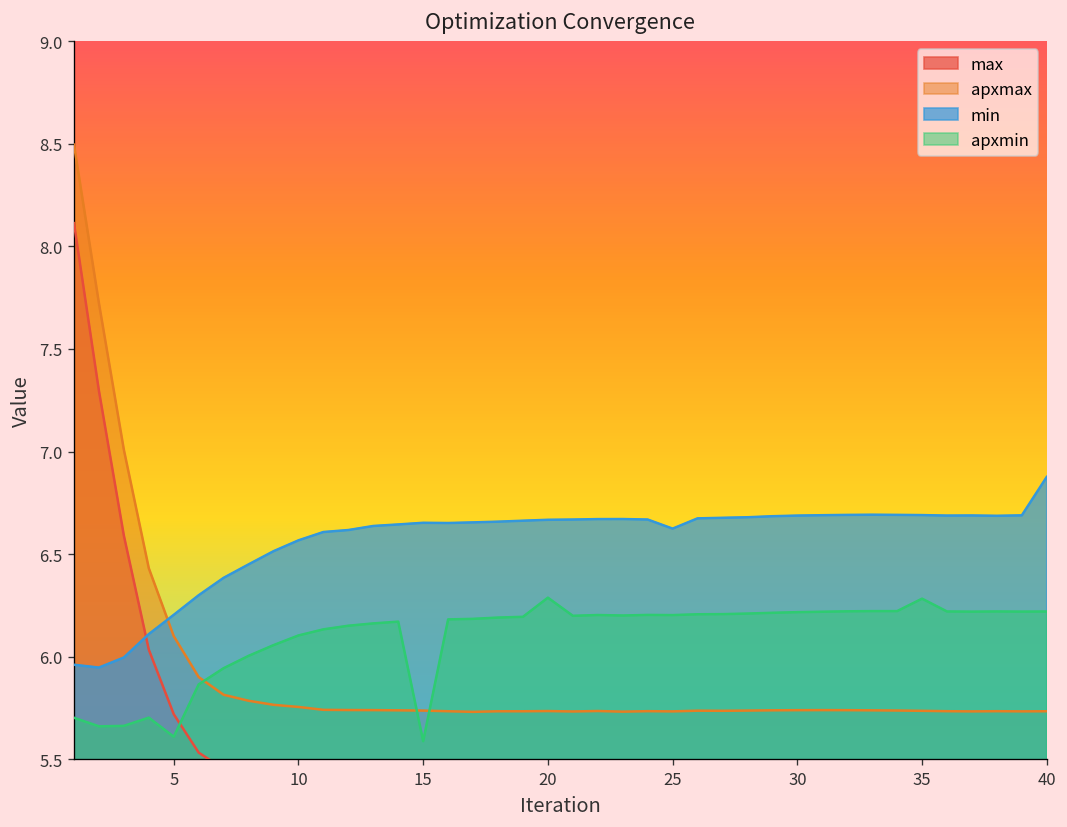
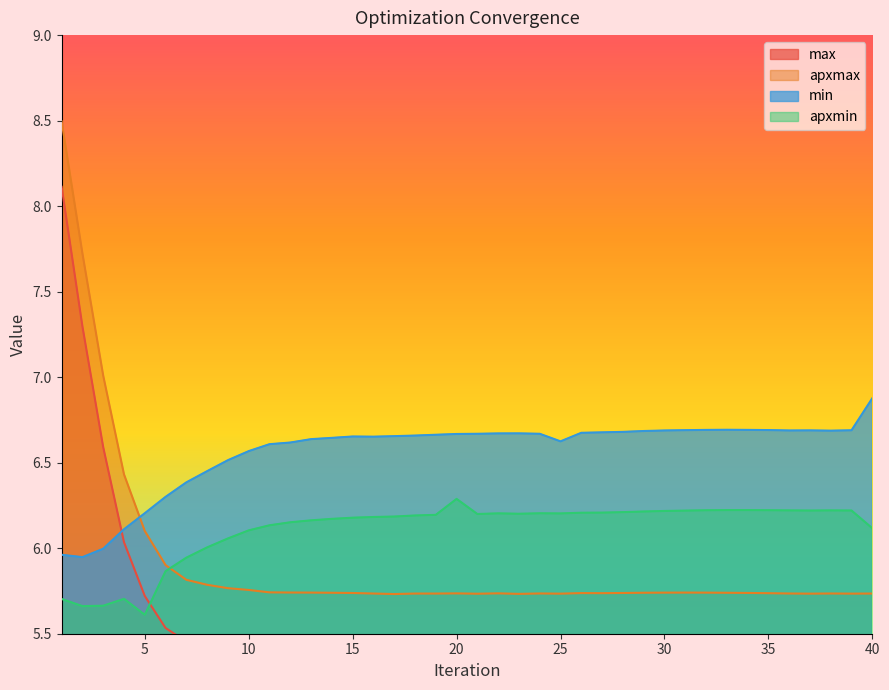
  {
    "min": {
      "5": 6.20,
      "10": 6.57,
      "15": 6.65,
      "20": 6.67,
      "25": 6.62,
      "30": 6.69,
      "35": 6.69,
      "40": 6.88
    },
    "apxmin": {
      "5": 5.61,
      "10": 6.10,
-     "15": 5.59,
+     "15": 6.18,
      "20": 6.29,
      "25": 6.20,
      "30": 6.22,
-     "35": 6.28,
-     "40": 6.22
+     "35": 6.22,
+     "40": 6.12
    }
  }
